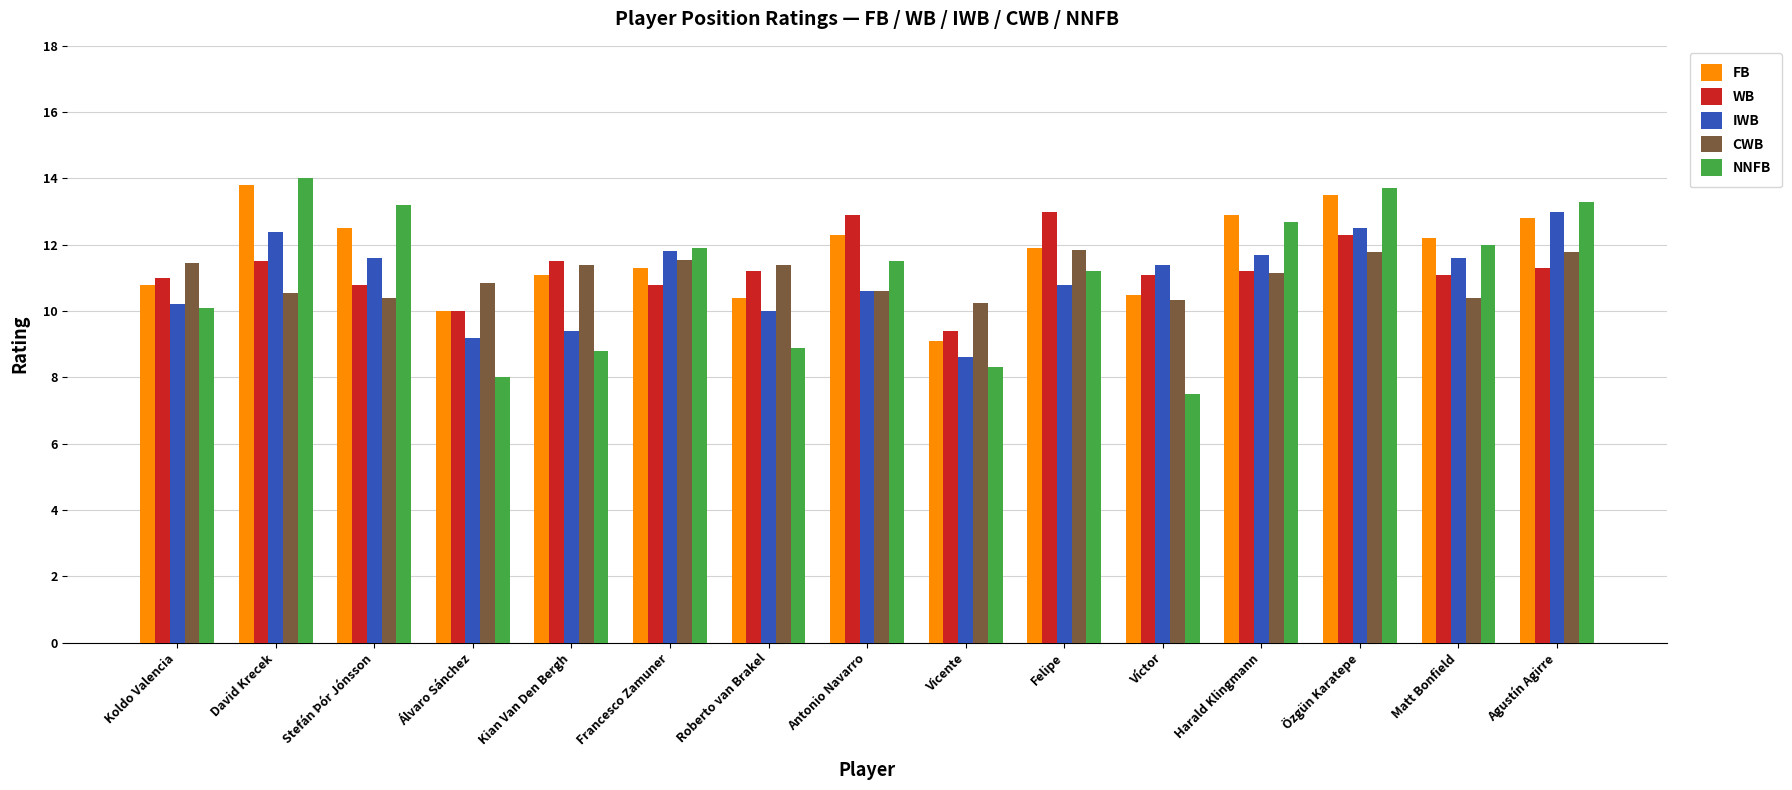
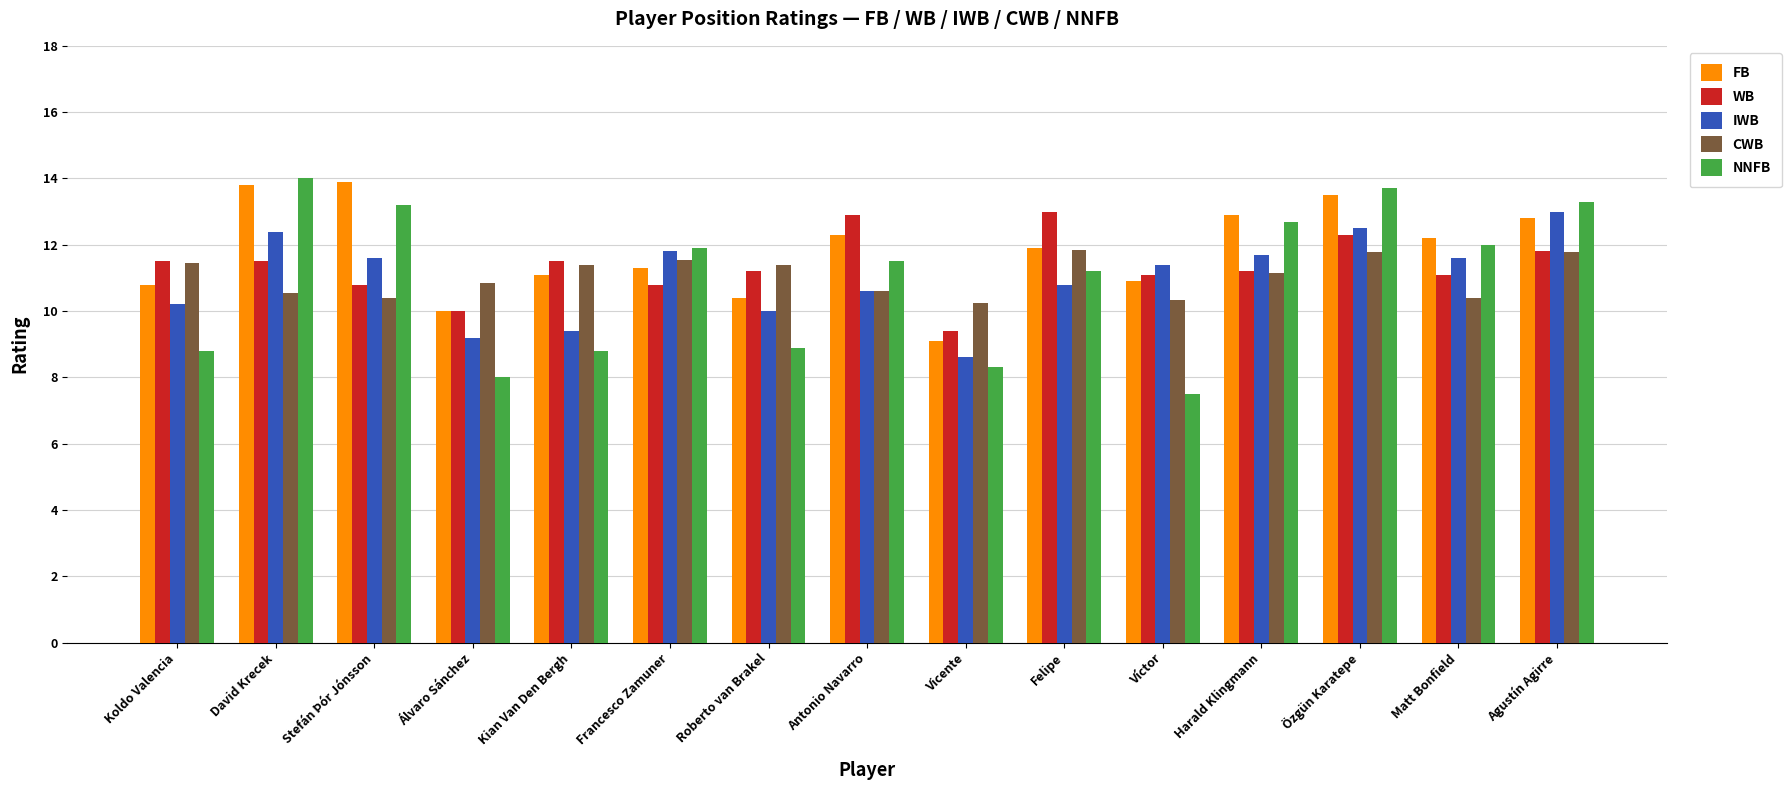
  {
    "FB": {
      "Koldo Valencia": 10.8,
      "David Krecek": 13.8,
-     "Stefán Þór Jónsson": 12.5,
+     "Stefán Þór Jónsson": 13.9,
      "Álvaro Sánchez": 10.0,
      "Kian Van Den Bergh": 11.1,
      "Francesco Zamuner": 11.3,
      "Roberto van Brakel": 10.4,
      "Antonio Navarro": 12.3,
      "Vicente": 9.1,
      "Felipe": 11.9,
-     "Víctor": 10.5,
+     "Víctor": 10.9,
      "Harald Klingmann": 12.9,
      "Özgün Karatepe": 13.5,
      "Matt Bonfield": 12.2,
      "Agustín Agirre": 12.8
    },
    "WB": {
-     "Koldo Valencia": 11.0,
+     "Koldo Valencia": 11.5,
      "David Krecek": 11.5,
      "Stefán Þór Jónsson": 10.8,
      "Álvaro Sánchez": 10.0,
      "Kian Van Den Bergh": 11.5,
      "Francesco Zamuner": 10.8,
      "Roberto van Brakel": 11.2,
      "Antonio Navarro": 12.9,
      "Vicente": 9.4,
      "Felipe": 13.0,
      "Víctor": 11.1,
      "Harald Klingmann": 11.2,
      "Özgün Karatepe": 12.3,
      "Matt Bonfield": 11.1,
-     "Agustín Agirre": 11.3
+     "Agustín Agirre": 11.8
    },
    "IWB": {
      "Koldo Valencia": 10.2,
      "David Krecek": 12.4,
      "Stefán Þór Jónsson": 11.6,
      "Álvaro Sánchez": 9.2,
      "Kian Van Den Bergh": 9.4,
      "Francesco Zamuner": 11.8,
      "Roberto van Brakel": 10.0,
      "Antonio Navarro": 10.6,
      "Vicente": 8.6,
      "Felipe": 10.8,
      "Víctor": 11.4,
      "Harald Klingmann": 11.7,
      "Özgün Karatepe": 12.5,
      "Matt Bonfield": 11.6,
      "Agustín Agirre": 13.0
    },
    "CWB": {
      "Koldo Valencia": 11.5,
      "David Krecek": 10.5,
      "Stefán Þór Jónsson": 10.4,
      "Álvaro Sánchez": 10.9,
      "Kian Van Den Bergh": 11.4,
      "Francesco Zamuner": 11.5,
      "Roberto van Brakel": 11.4,
      "Antonio Navarro": 10.6,
      "Vicente": 10.2,
      "Felipe": 11.9,
      "Víctor": 10.3,
      "Harald Klingmann": 11.2,
      "Özgün Karatepe": 11.8,
      "Matt Bonfield": 10.4,
      "Agustín Agirre": 11.8
    },
    "NNFB": {
-     "Koldo Valencia": 10.1,
+     "Koldo Valencia": 8.8,
      "David Krecek": 14.0,
      "Stefán Þór Jónsson": 13.2,
      "Álvaro Sánchez": 8.0,
      "Kian Van Den Bergh": 8.8,
      "Francesco Zamuner": 11.9,
      "Roberto van Brakel": 8.9,
      "Antonio Navarro": 11.5,
      "Vicente": 8.3,
      "Felipe": 11.2,
      "Víctor": 7.5,
      "Harald Klingmann": 12.7,
      "Özgün Karatepe": 13.7,
      "Matt Bonfield": 12.0,
      "Agustín Agirre": 13.3
    }
  }
